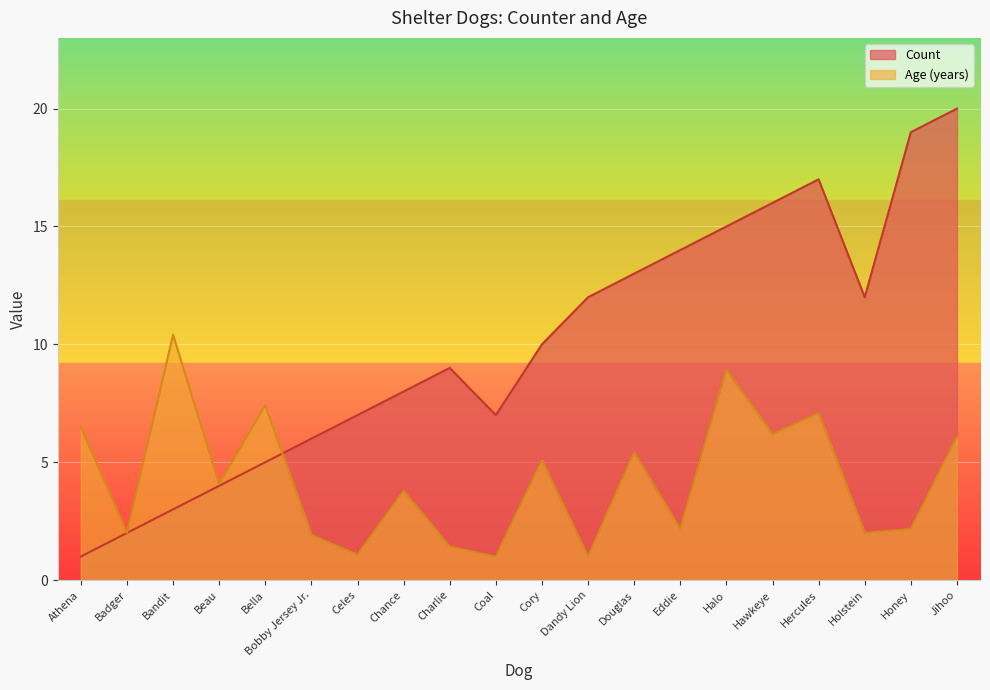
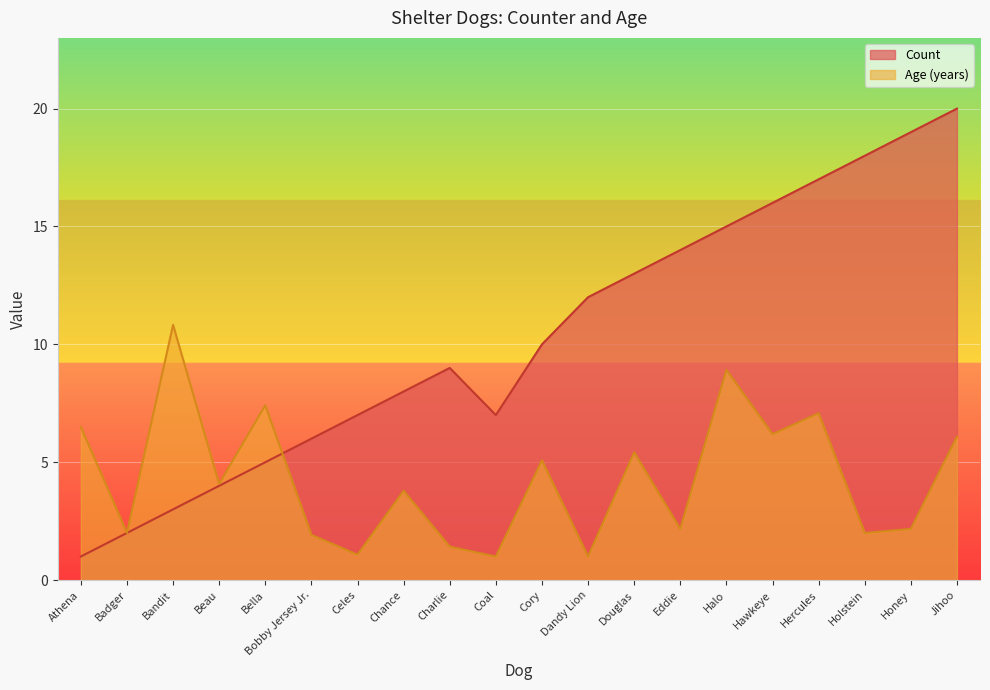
  {
    "Count": {
      "Athena": 1,
      "Bandit": 3,
      "Bella": 5,
      "Bobby Jersey Jr.": 6,
      "Celes": 7,
      "Chance": 8,
      "Charlie": 9,
      "Coal": 7,
      "Cory": 10,
      "Dandy Lion": 12,
      "Douglas": 13,
      "Eddie": 14,
      "Halo": 15,
      "Hawkeye": 16,
      "Hercules": 17,
-     "Holstein": 12,
+     "Holstein": 18,
      "Honey": 19,
      "Jihoo": 20
    },
    "Age (years)": {
      "Athena": 6.5,
-     "Bandit": 10.4,
+     "Bandit": 10.8,
      "Bella": 7.4,
      "Bobby Jersey Jr.": 1.9,
      "Celes": 1.1,
      "Chance": 3.8,
      "Charlie": 1.4,
      "Coal": 1.0,
      "Cory": 5.1,
      "Dandy Lion": 1.0,
      "Douglas": 5.4,
      "Eddie": 2.2,
      "Halo": 8.9,
      "Hawkeye": 6.2,
      "Hercules": 7.1,
      "Holstein": 2.0,
      "Honey": 2.2,
      "Jihoo": 6.1
    }
  }
